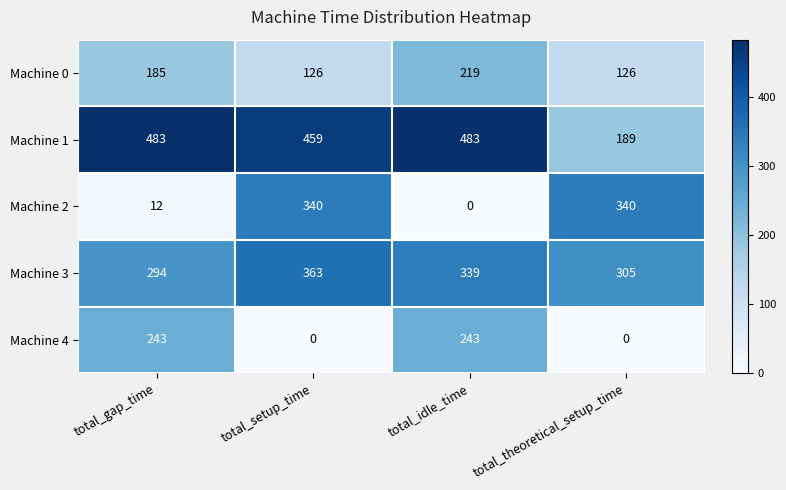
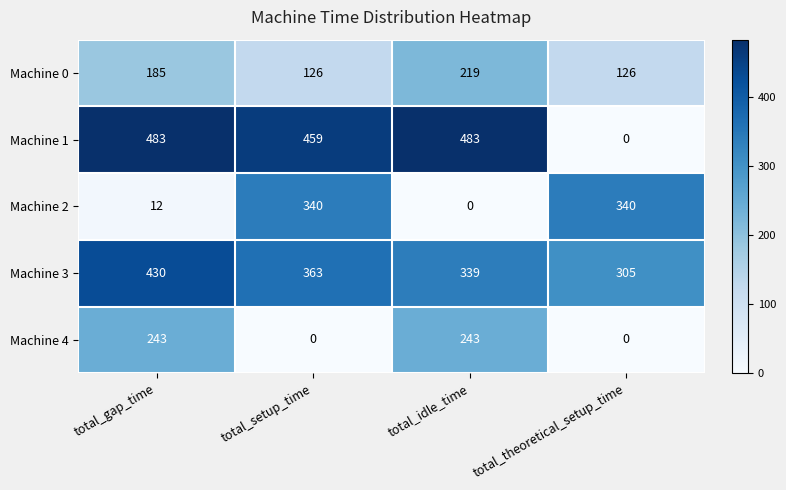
  {
    "Machine 0": {
      "total_gap_time": 185,
      "total_setup_time": 126,
      "total_idle_time": 219,
      "total_theoretical_setup_time": 126
    },
    "Machine 1": {
      "total_gap_time": 483,
      "total_setup_time": 459,
      "total_idle_time": 483,
-     "total_theoretical_setup_time": 189
+     "total_theoretical_setup_time": 0
    },
    "Machine 2": {
      "total_gap_time": 12,
      "total_setup_time": 340,
      "total_idle_time": 0,
      "total_theoretical_setup_time": 340
    },
    "Machine 3": {
-     "total_gap_time": 294,
+     "total_gap_time": 430,
      "total_setup_time": 363,
      "total_idle_time": 339,
      "total_theoretical_setup_time": 305
    },
    "Machine 4": {
      "total_gap_time": 243,
      "total_setup_time": 0,
      "total_idle_time": 243,
      "total_theoretical_setup_time": 0
    }
  }
